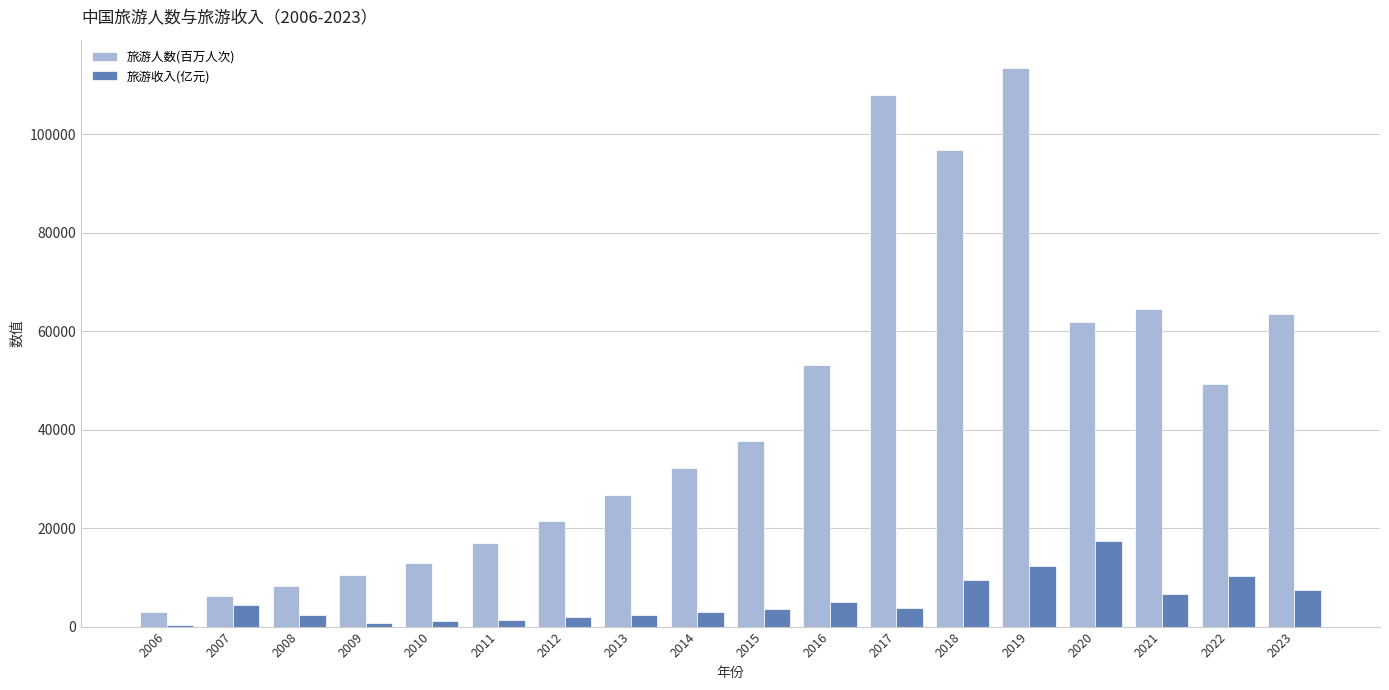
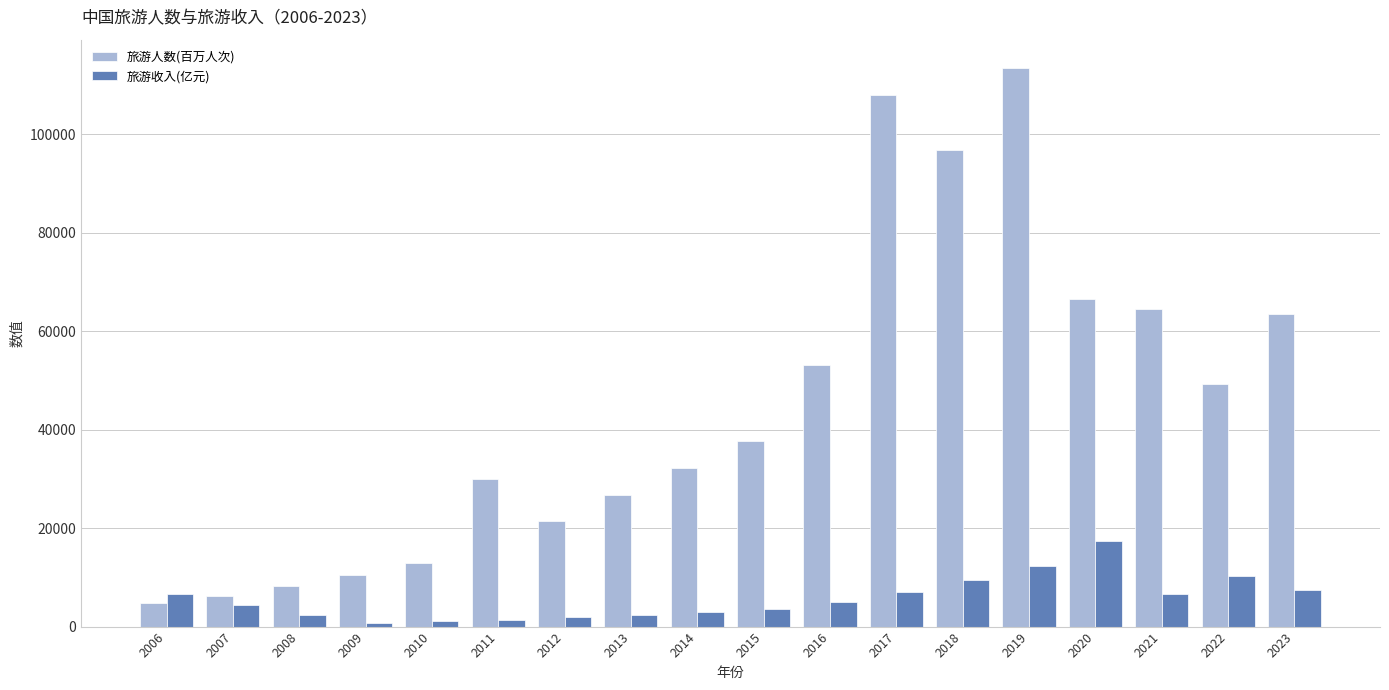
  {
    "旅游人数(百万人次)": {
-     "2006": 3000,
+     "2006": 5000,
      "2007": 6000,
      "2008": 8000,
      "2009": 10000,
      "2010": 13000,
-     "2011": 17000,
+     "2011": 30000,
      "2012": 21000,
      "2013": 27000,
      "2014": 32000,
      "2015": 38000,
      "2016": 53000,
      "2017": 108000,
      "2018": 97000,
      "2019": 114000,
-     "2020": 62000,
+     "2020": 67000,
      "2021": 64000,
      "2022": 49000,
      "2023": 64000
    },
    "旅游收入(亿元)": {
-     "2006": 0,
+     "2006": 7000,
      "2007": 4000,
      "2008": 2000,
      "2009": 1000,
      "2010": 1000,
      "2011": 1000,
      "2012": 2000,
      "2013": 2000,
      "2014": 3000,
      "2015": 4000,
      "2016": 5000,
-     "2017": 4000,
+     "2017": 7000,
      "2018": 9000,
      "2019": 12000,
      "2020": 17000,
      "2021": 7000,
      "2022": 10000,
      "2023": 7000
    }
  }
